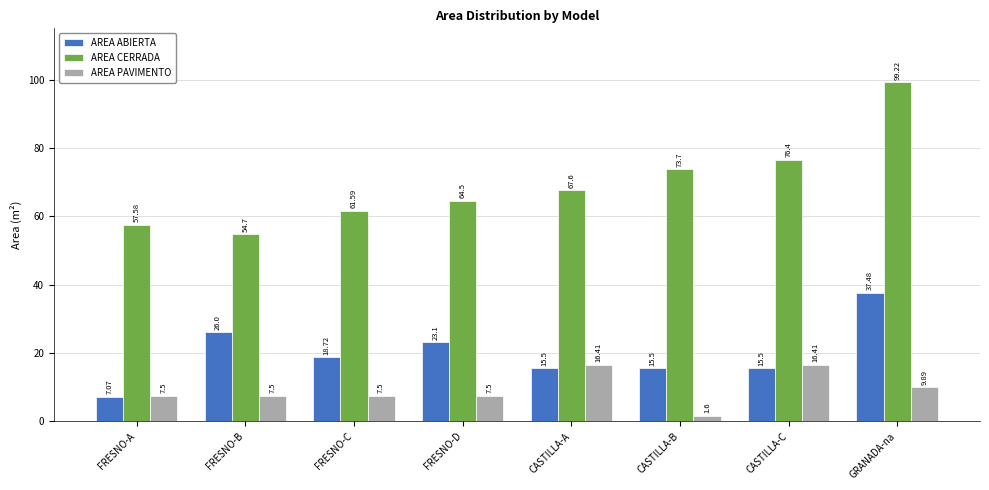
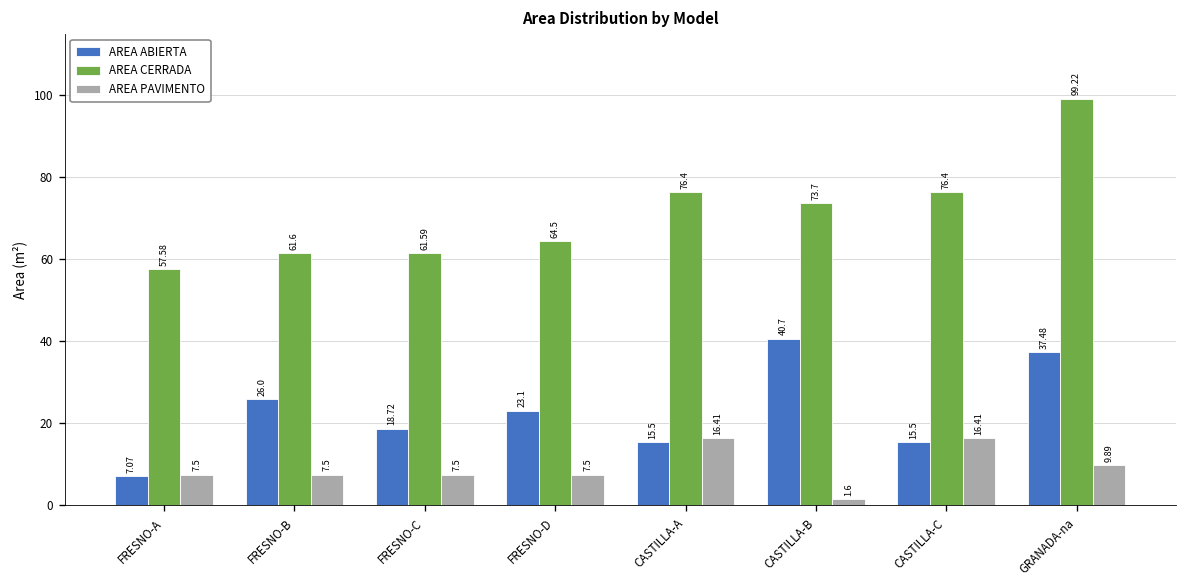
  {
    "AREA ABIERTA": {
      "FRESNO-A": 7.07,
      "FRESNO-B": 26.0,
      "FRESNO-C": 18.72,
      "FRESNO-D": 23.1,
      "CASTILLA-A": 15.5,
-     "CASTILLA-B": 15.5,
+     "CASTILLA-B": 40.7,
      "CASTILLA-C": 15.5,
      "GRANADA-na": 37.48
    },
    "AREA CERRADA": {
      "FRESNO-A": 57.58,
-     "FRESNO-B": 54.7,
+     "FRESNO-B": 61.6,
      "FRESNO-C": 61.59,
      "FRESNO-D": 64.5,
-     "CASTILLA-A": 67.6,
+     "CASTILLA-A": 76.4,
      "CASTILLA-B": 73.7,
      "CASTILLA-C": 76.4,
      "GRANADA-na": 99.22
    },
    "AREA PAVIMENTO": {
      "FRESNO-A": 7.5,
      "FRESNO-B": 7.5,
      "FRESNO-C": 7.5,
      "FRESNO-D": 7.5,
      "CASTILLA-A": 16.41,
      "CASTILLA-B": 1.6,
      "CASTILLA-C": 16.41,
      "GRANADA-na": 9.89
    }
  }
